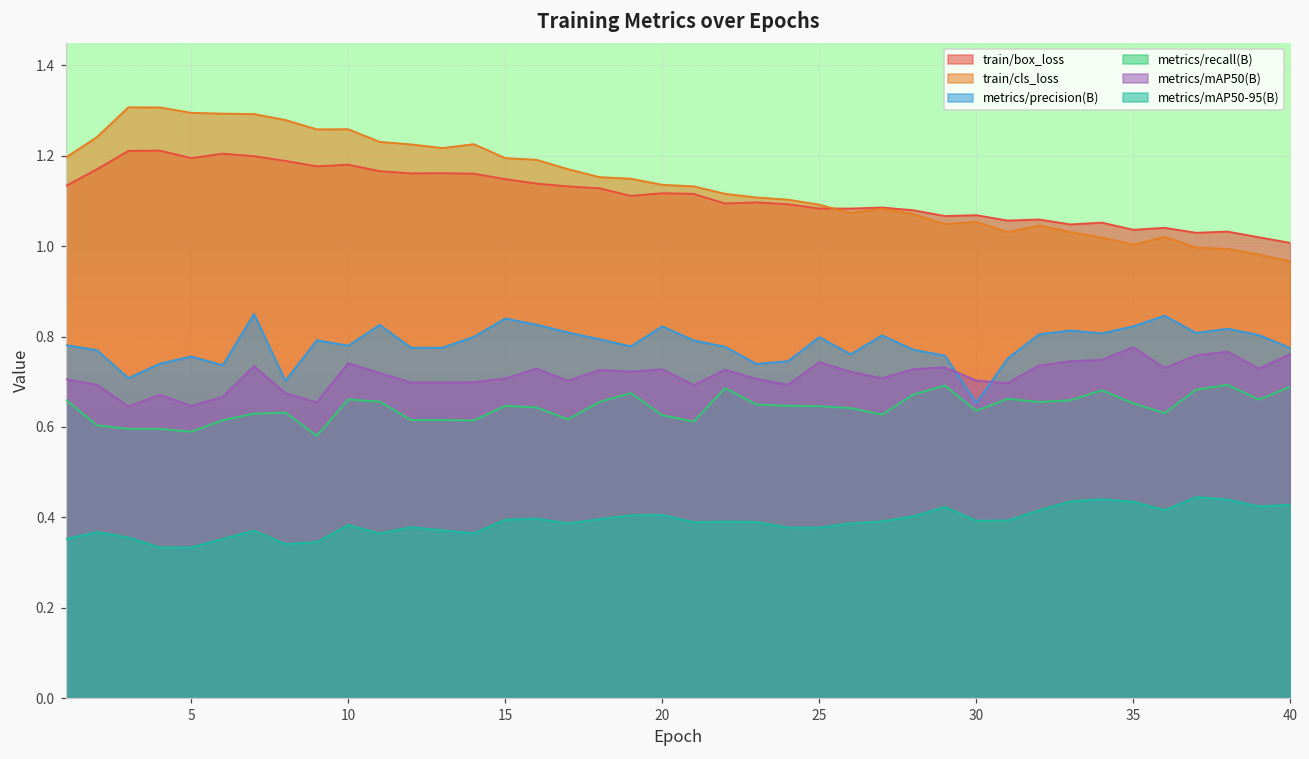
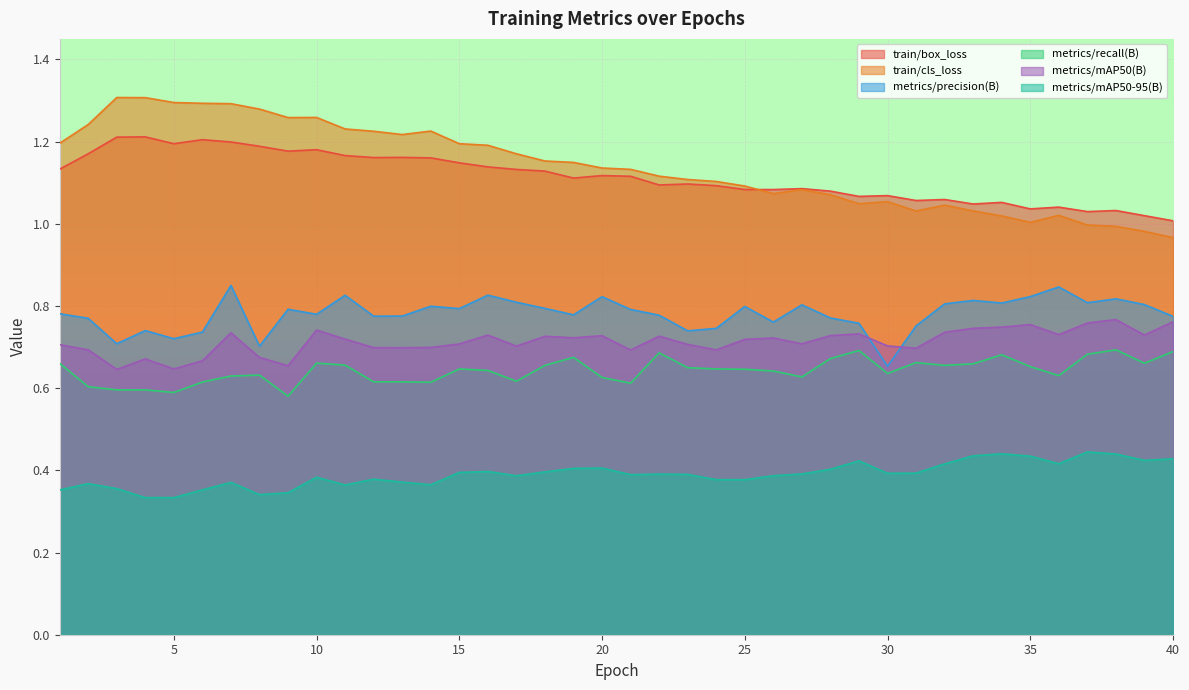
  {
    "metrics/precision(B)": {
-     "5": 0.76,
+     "5": 0.72,
      "10": 0.78,
-     "15": 0.84,
+     "15": 0.79,
      "20": 0.82,
      "25": 0.80,
      "30": 0.65,
      "35": 0.82,
      "40": 0.77
    },
    "metrics/mAP50(B)": {
      "5": 0.65,
      "10": 0.74,
      "15": 0.71,
      "20": 0.73,
-     "25": 0.74,
+     "25": 0.72,
      "30": 0.70,
-     "35": 0.78,
+     "35": 0.75,
      "40": 0.76
    }
  }
